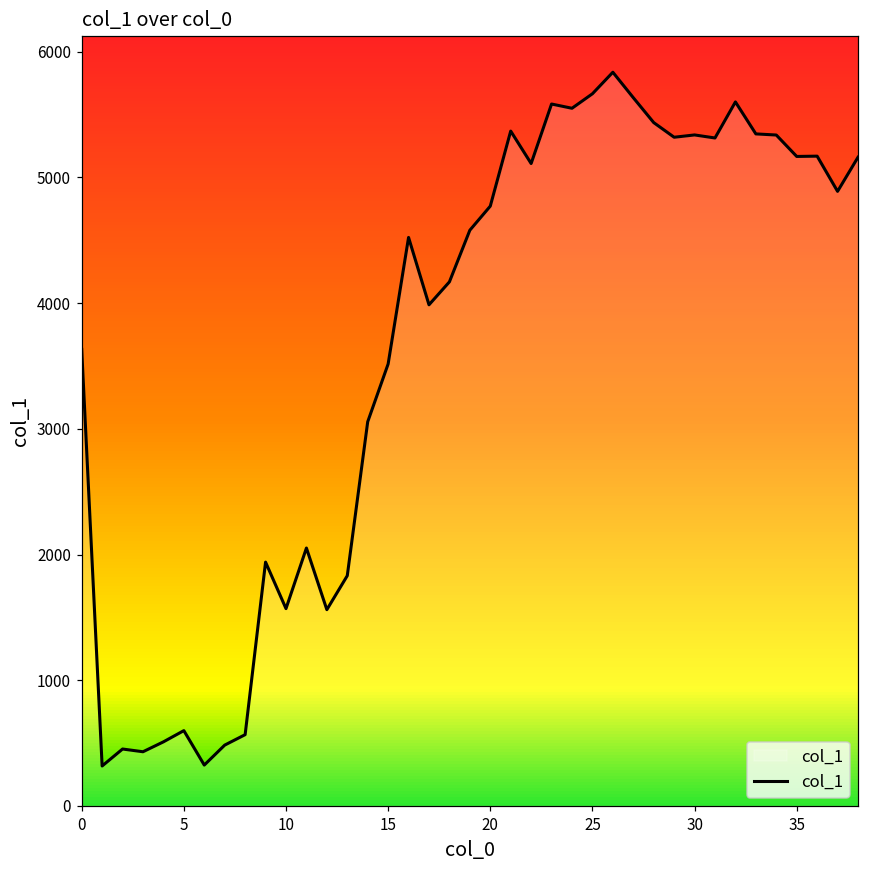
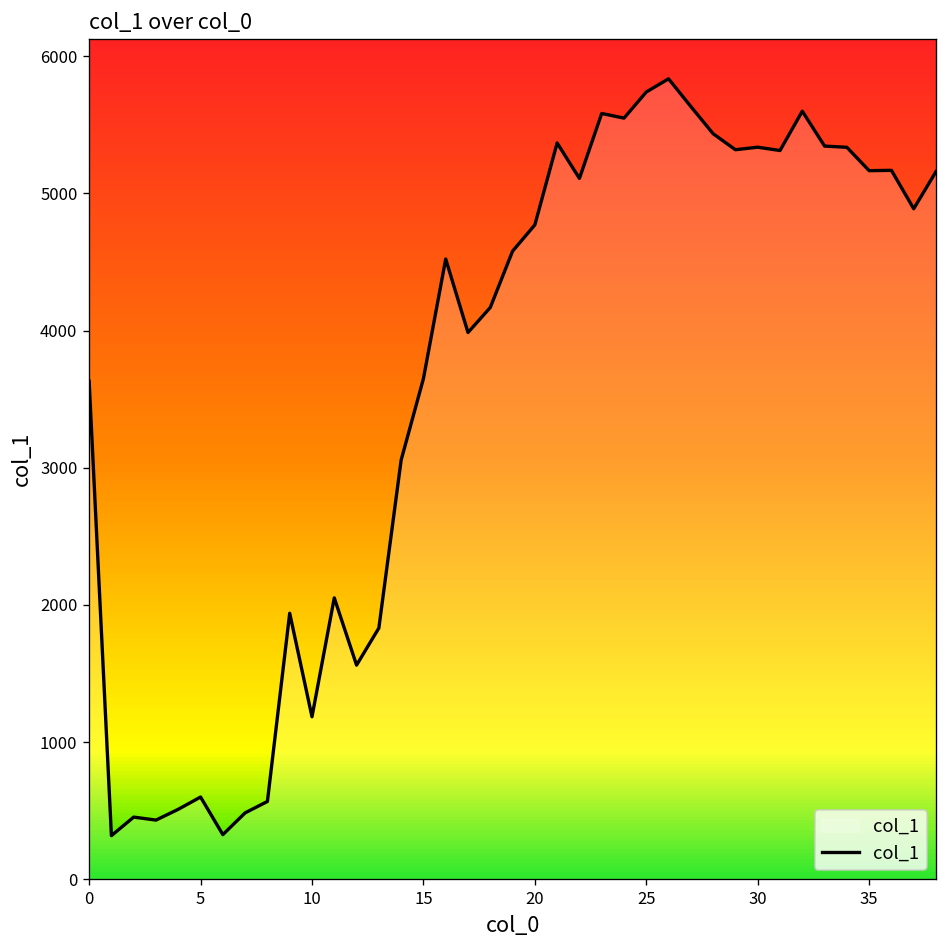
  {
    "0": 3630,
    "5": 600,
-   "10": 1570,
-   "15": 3520,
+   "10": 1180,
+   "15": 3650,
    "20": 4770,
-   "25": 5660,
+   "25": 5740,
    "30": 5340,
    "35": 5170
  }
